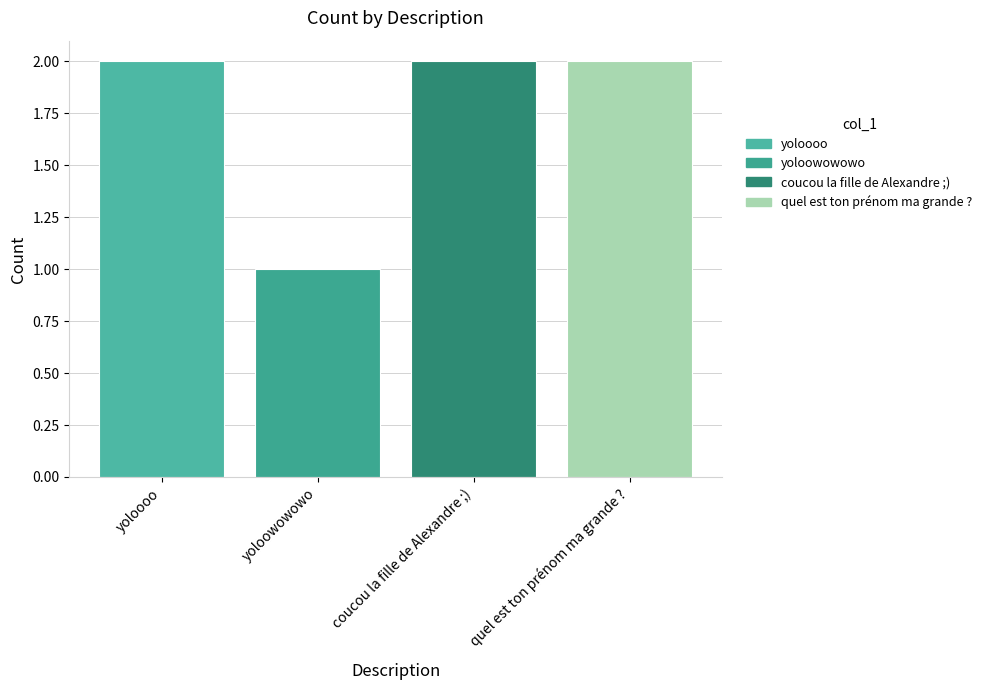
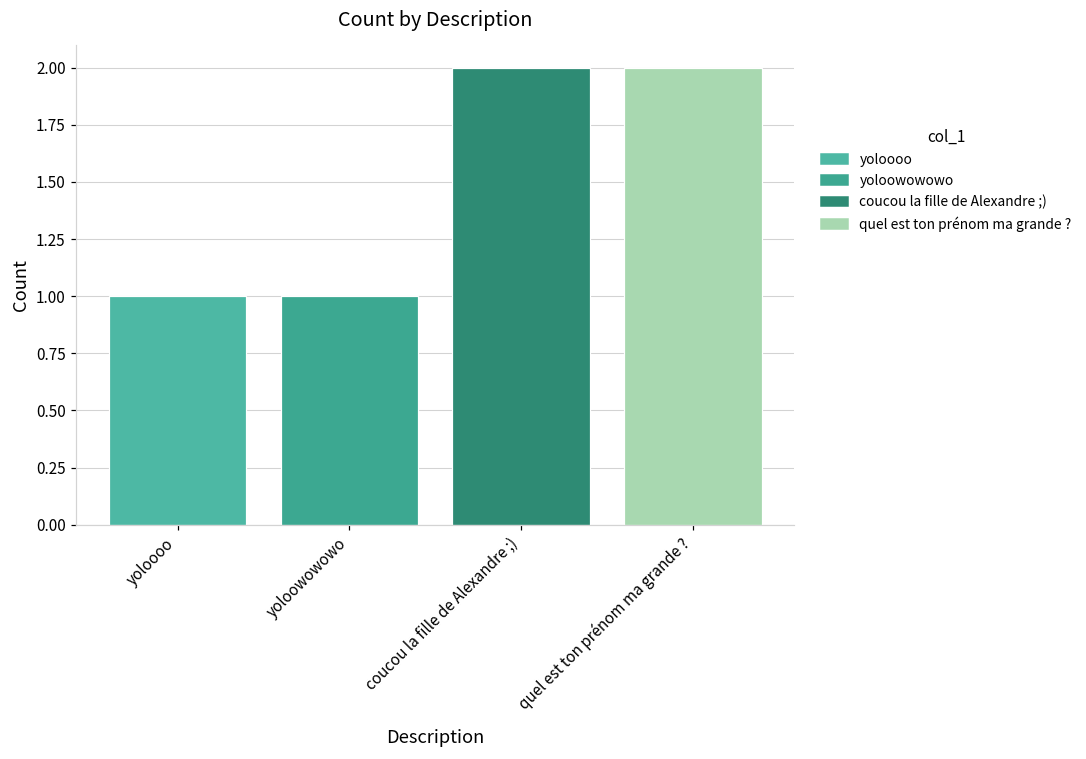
  {
-   "yoloooo": 2,
+   "yoloooo": 1,
    "yoloowowowo": 1,
    "coucou la fille de Alexandre ;)": 2,
    "quel est ton prénom ma grande ?": 2
  }
